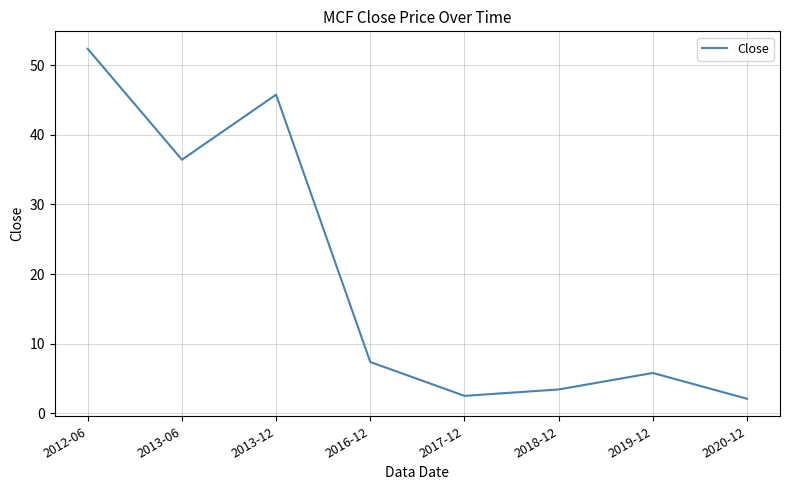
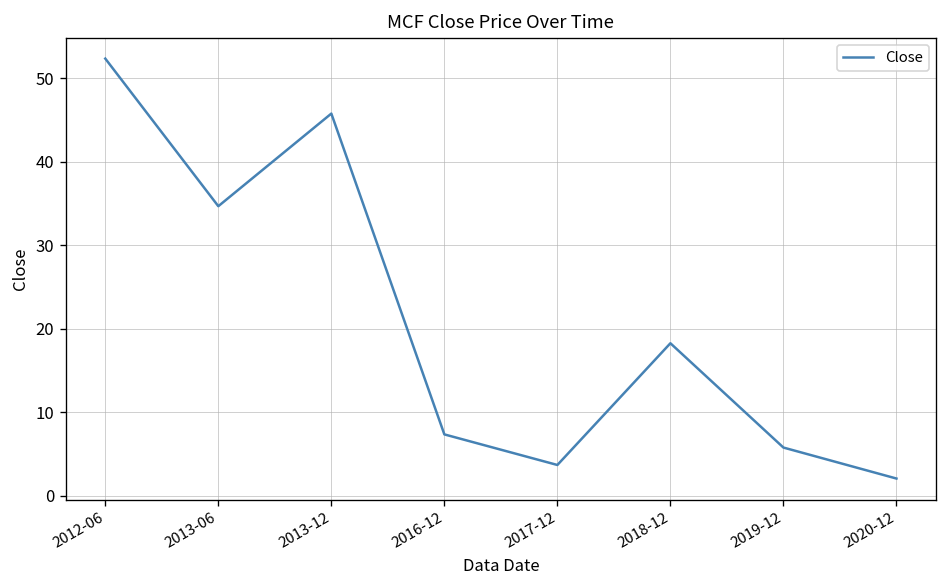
  {
    "2012-06": 52,
-   "2013-06": 36,
+   "2013-06": 35,
    "2013-12": 46,
    "2016-12": 7,
-   "2017-12": 2,
-   "2018-12": 3,
+   "2017-12": 4,
+   "2018-12": 18,
    "2019-12": 6,
    "2020-12": 2
  }
